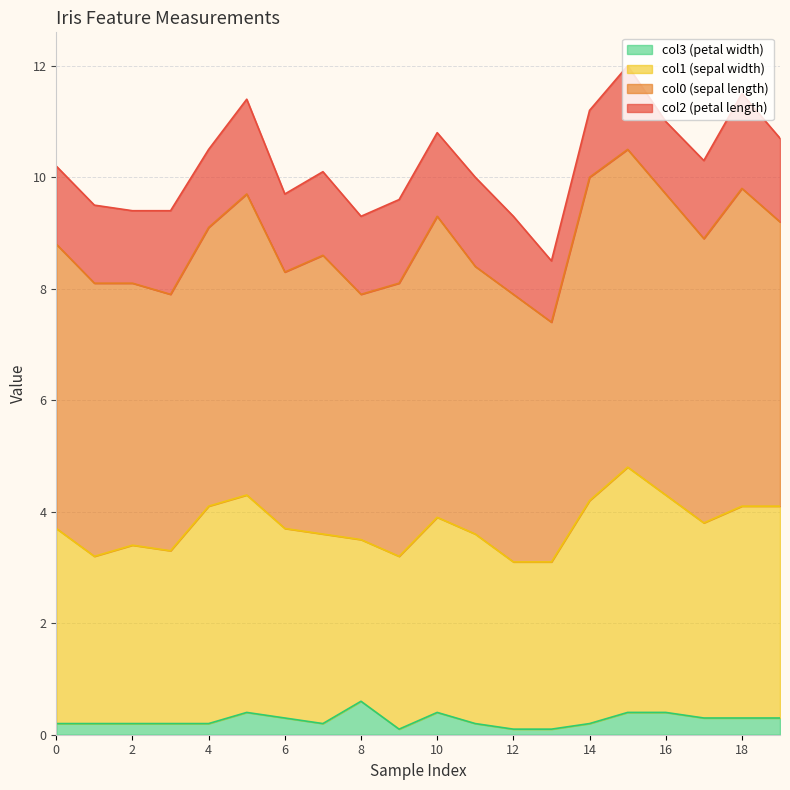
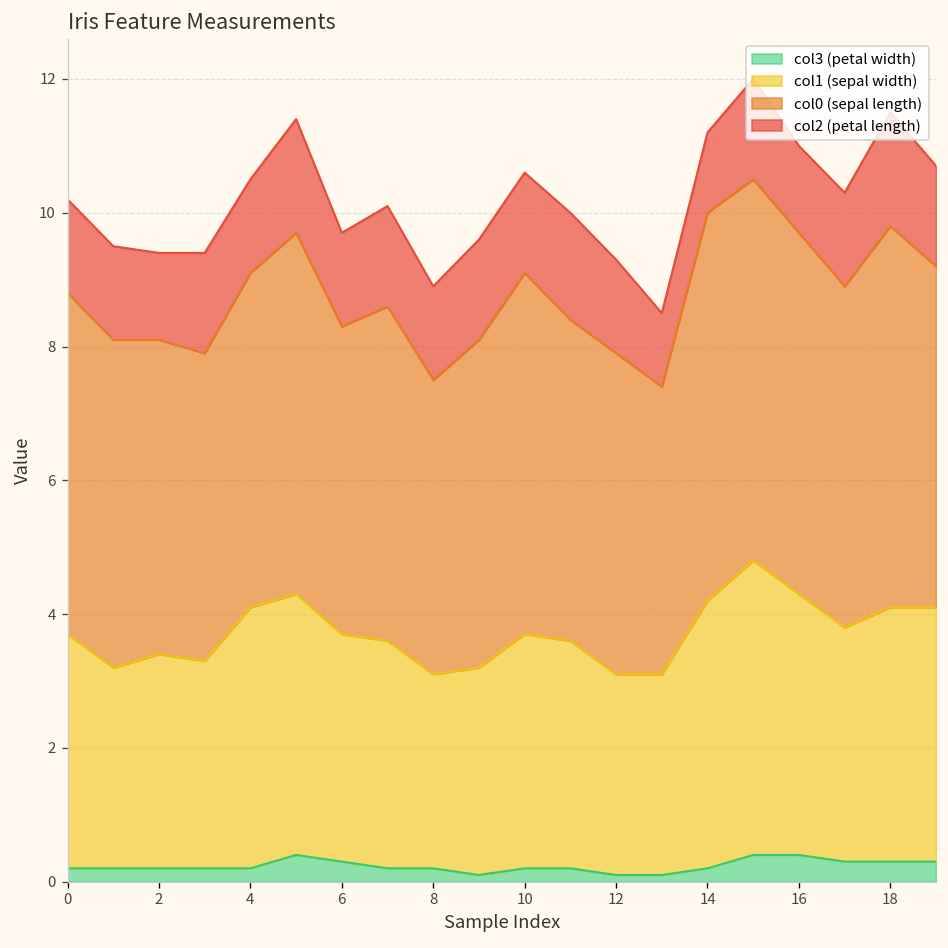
  {
    "col3 (petal width)": {
      "0": 0.2,
      "2": 0.2,
      "4": 0.2,
      "6": 0.3,
-     "8": 0.6,
-     "10": 0.4,
+     "8": 0.2,
+     "10": 0.2,
      "12": 0.1,
      "14": 0.2,
      "16": 0.4,
      "18": 0.3
    },
    "col1 (sepal width)": {
      "0": 3.5,
      "2": 3.2,
      "4": 3.9,
      "6": 3.4,
      "8": 2.9,
      "10": 3.5,
      "12": 3.0,
      "14": 4.0,
      "16": 3.9,
      "18": 3.8
    }
  }
